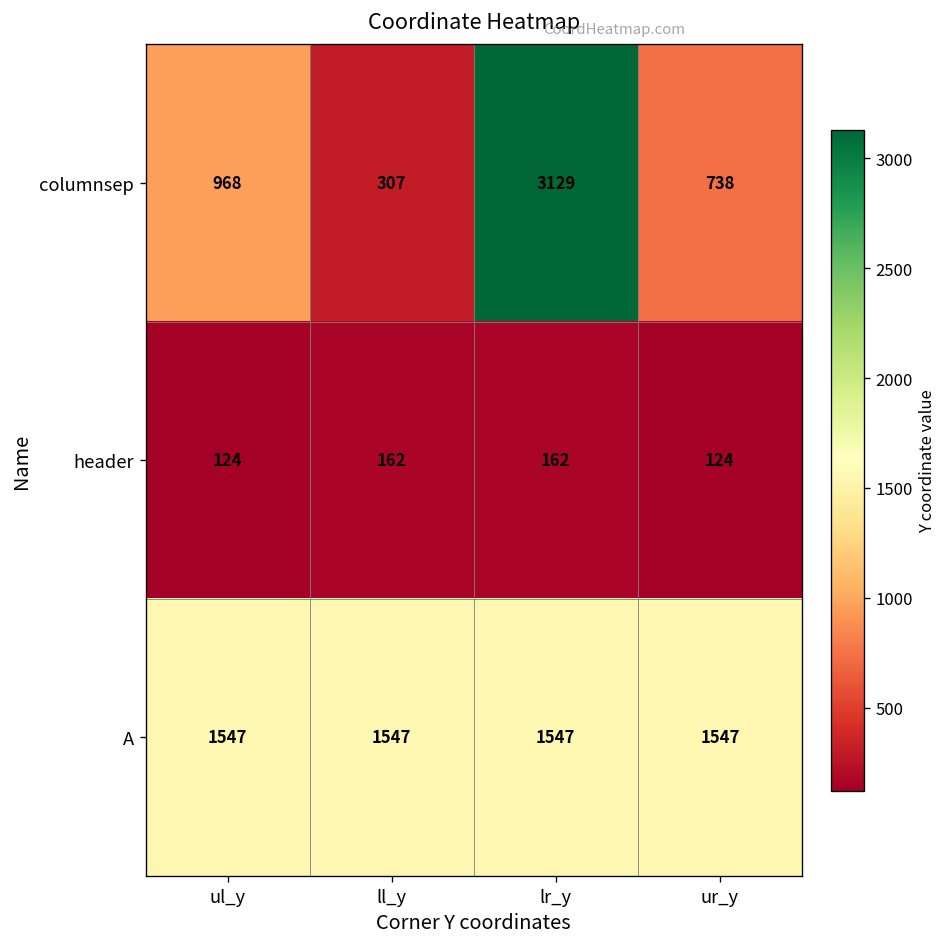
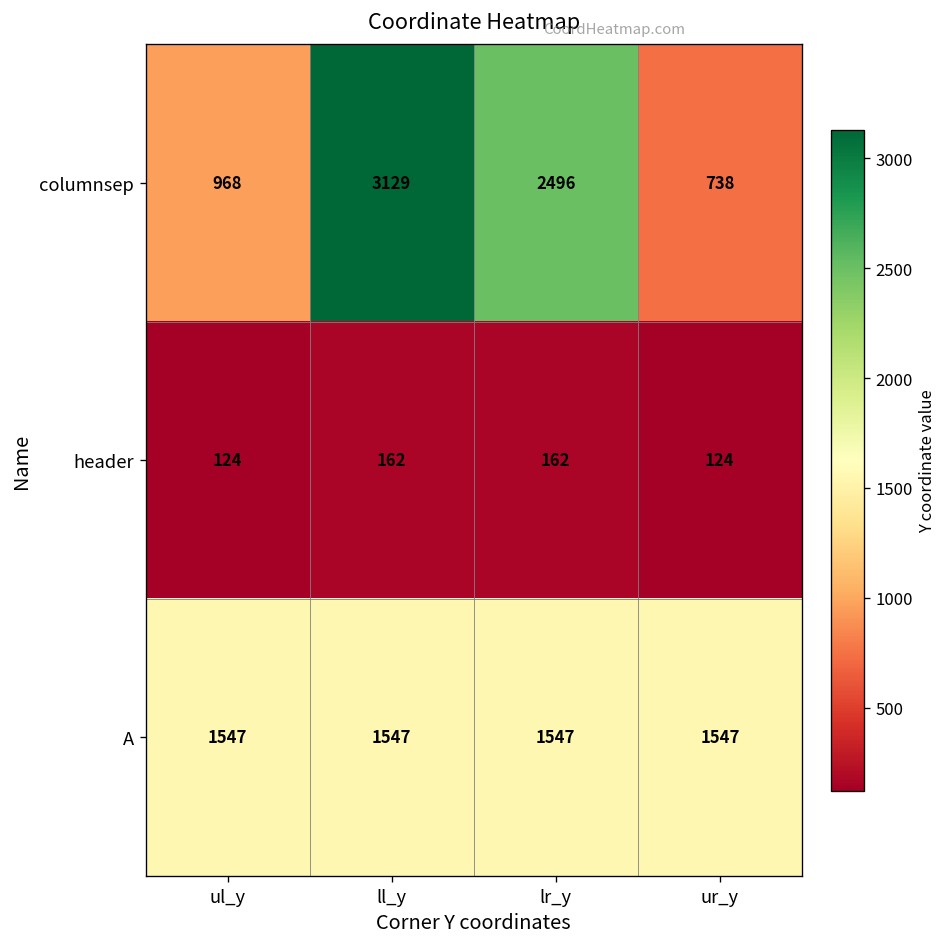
  {
    "columnsep": {
      "ul_y": 968,
-     "ll_y": 307,
-     "lr_y": 3129,
+     "ll_y": 3129,
+     "lr_y": 2496,
      "ur_y": 738
    },
    "header": {
      "ul_y": 124,
      "ll_y": 162,
      "lr_y": 162,
      "ur_y": 124
    },
    "A": {
      "ul_y": 1547,
      "ll_y": 1547,
      "lr_y": 1547,
      "ur_y": 1547
    }
  }
